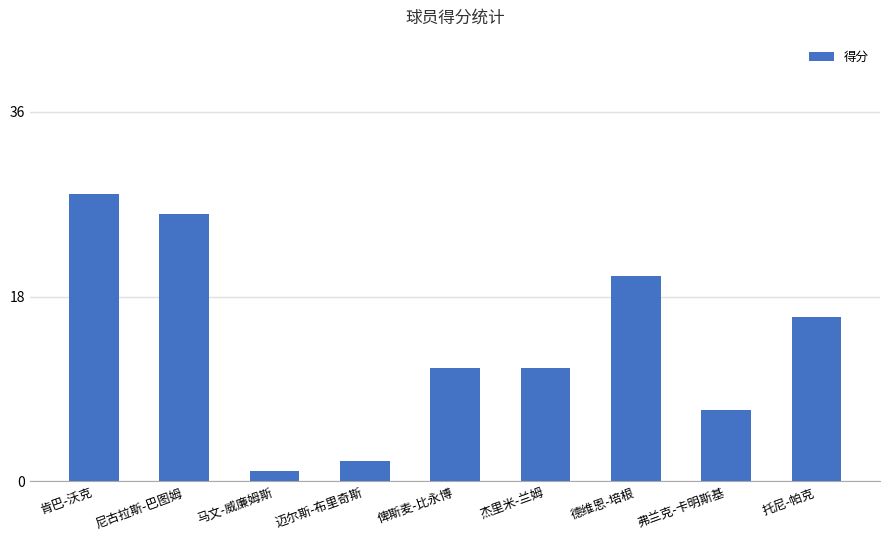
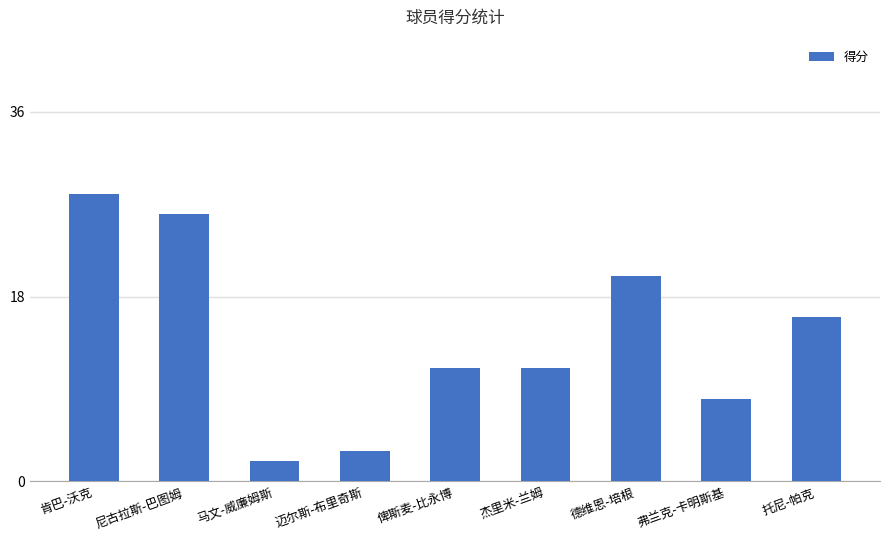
  {
    "肯巴-沃克": 28,
    "尼古拉斯-巴图姆": 26,
-   "马文-威廉姆斯": 1,
-   "迈尔斯-布里奇斯": 2,
+   "马文-威廉姆斯": 2,
+   "迈尔斯-布里奇斯": 3,
    "俾斯麦-比永博": 11,
    "杰里米-兰姆": 11,
    "德维恩-培根": 20,
-   "弗兰克-卡明斯基": 7,
+   "弗兰克-卡明斯基": 8,
    "托尼-帕克": 16
  }
